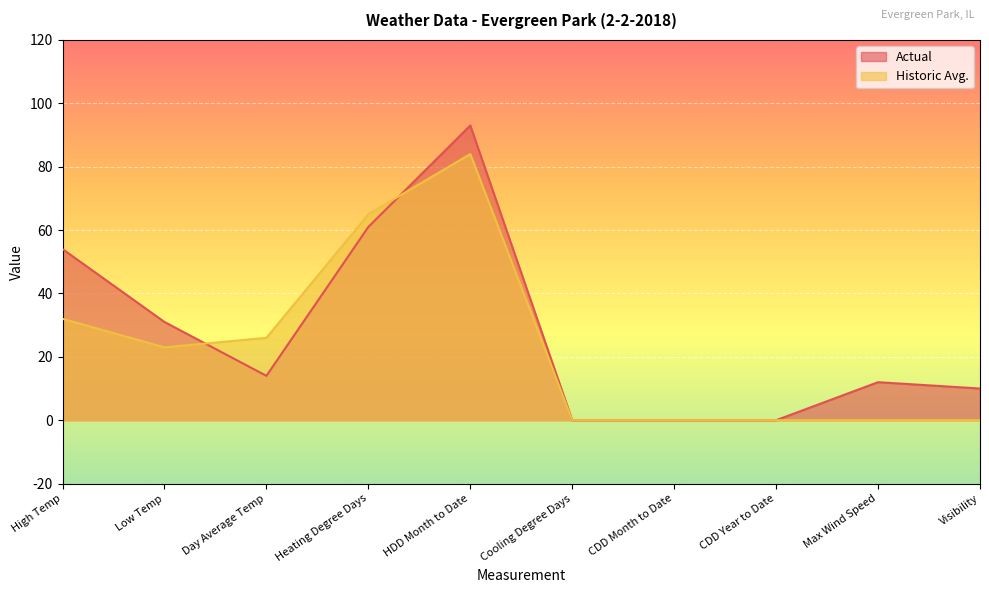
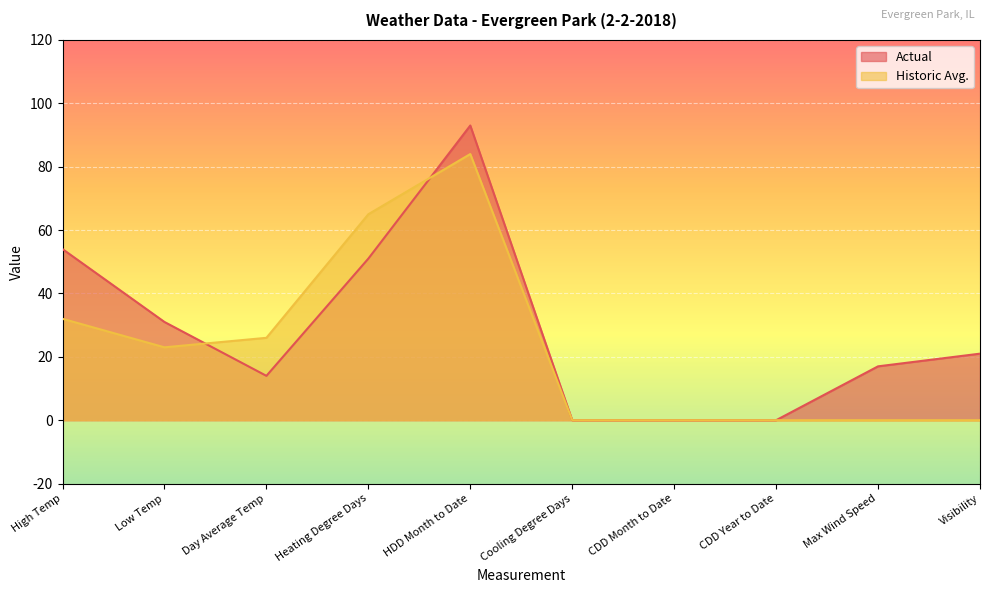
  {
    "Actual": {
      "High Temp": 54,
      "Low Temp": 31,
      "Day Average Temp": 14,
-     "Heating Degree Days": 61,
+     "Heating Degree Days": 51,
      "HDD Month to Date": 93,
-     "Max Wind Speed": 12,
-     "Visibility": 10
+     "Max Wind Speed": 17,
+     "Visibility": 21
    },
    "Historic Avg.": {
      "High Temp": 32,
      "Low Temp": 23,
      "Day Average Temp": 26,
      "Heating Degree Days": 65,
      "HDD Month to Date": 84,
      "Max Wind Speed": 0,
      "Visibility": 0
    }
  }
